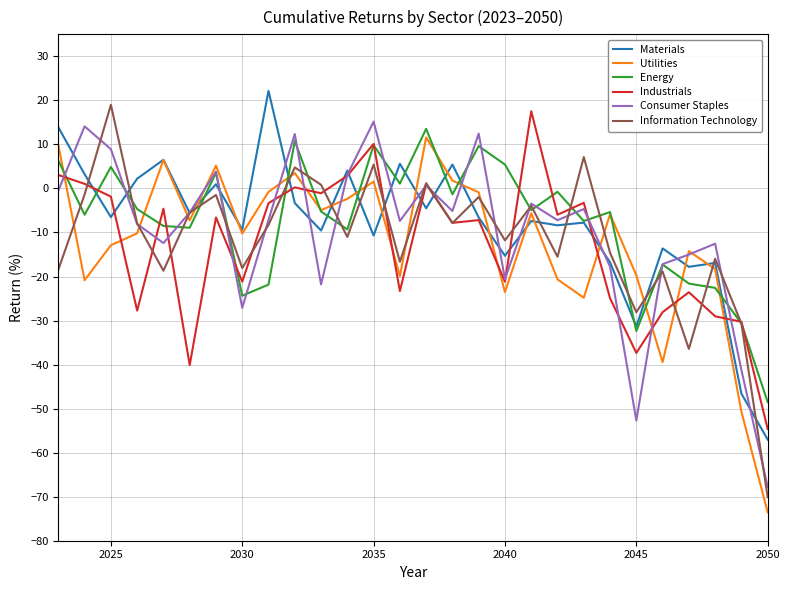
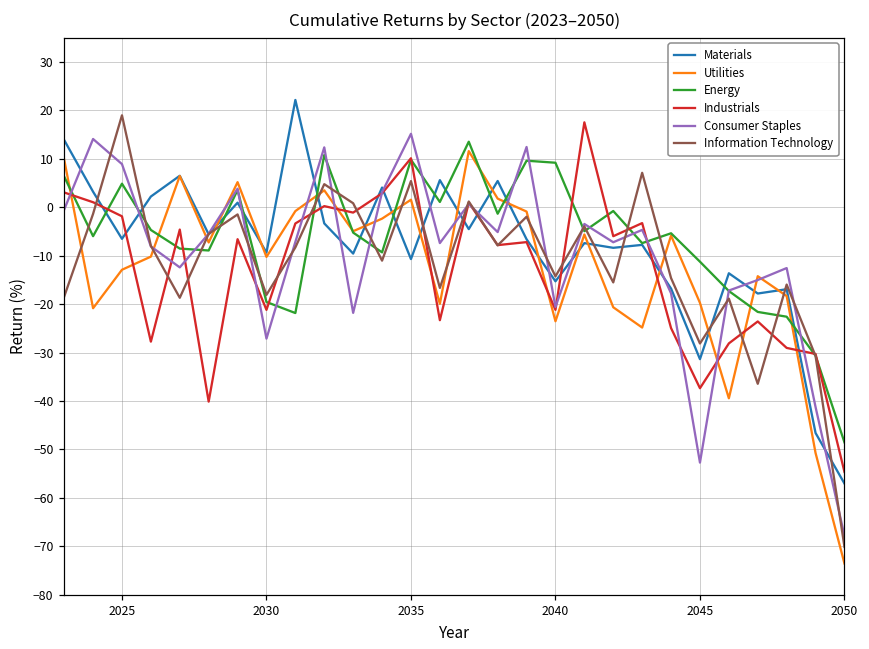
  {
    "Materials": {
      "2025": -7,
      "2030": -9,
      "2035": -11,
      "2040": -15,
      "2045": -31,
      "2050": -57
    },
    "Utilities": {
      "2025": -13,
      "2030": -10,
      "2035": 2,
      "2040": -24,
      "2045": -20,
      "2050": -74
    },
    "Energy": {
      "2025": 5,
-     "2030": -24,
-     "2040": 5,
-     "2045": -32,
+     "2030": -20,
+     "2040": 9,
+     "2045": -11,
      "2050": -49
    },
    "Industrials": {
      "2025": -2,
      "2030": -21,
      "2040": -21,
      "2045": -37,
      "2050": -55
    },
    "Consumer Staples": {
      "2025": 9,
      "2030": -27,
      "2035": 15,
      "2040": -21,
      "2045": -53,
      "2050": -68
    },
    "Information Technology": {
      "2025": 19,
      "2030": -18,
      "2035": 5,
-     "2040": -12,
+     "2040": -14,
      "2045": -28,
      "2050": -70
    }
  }
